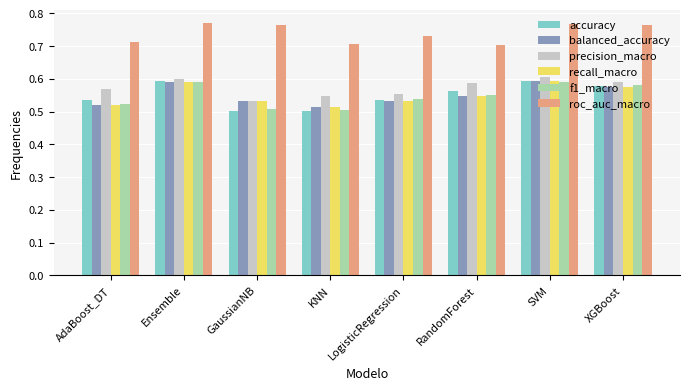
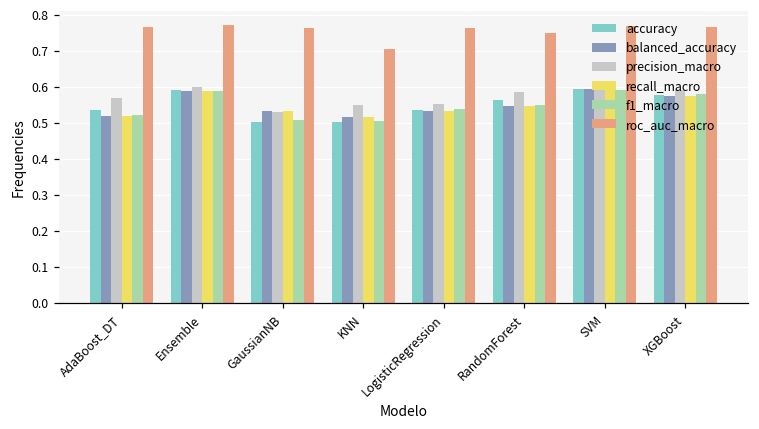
  {
    "recall_macro": {
      "AdaBoost_DT": 0.52,
      "Ensemble": 0.59,
      "GaussianNB": 0.53,
      "KNN": 0.52,
      "LogisticRegression": 0.53,
      "RandomForest": 0.55,
      "SVM": 0.59,
      "XGBoost": 0.58
    },
    "roc_auc_macro": {
-     "AdaBoost_DT": 0.71,
+     "AdaBoost_DT": 0.77,
      "Ensemble": 0.77,
      "GaussianNB": 0.76,
      "KNN": 0.71,
-     "LogisticRegression": 0.73,
-     "RandomForest": 0.70,
+     "LogisticRegression": 0.76,
+     "RandomForest": 0.75,
      "SVM": 0.77,
      "XGBoost": 0.77
    }
  }
